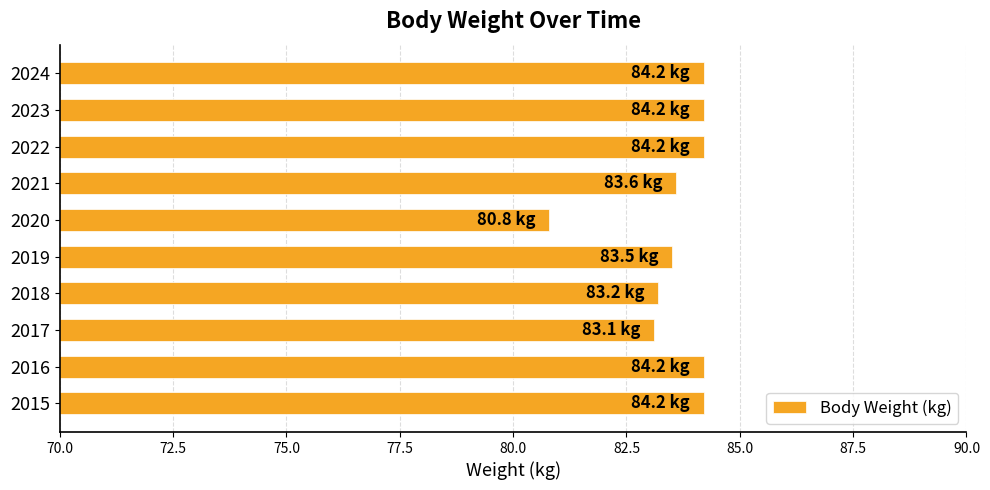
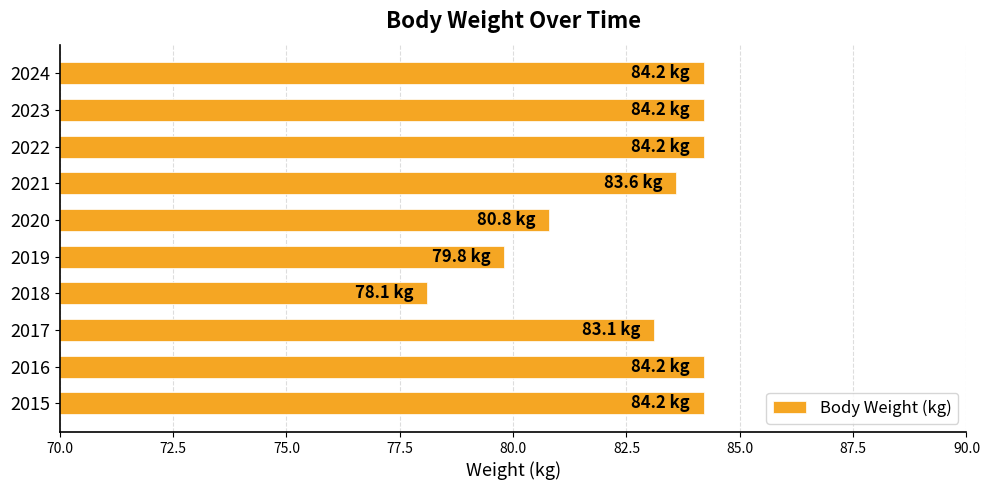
  {
    "2024": 84.2,
    "2023": 84.2,
    "2022": 84.2,
    "2021": 83.6,
    "2020": 80.8,
-   "2019": 83.5,
-   "2018": 83.2,
+   "2019": 79.8,
+   "2018": 78.1,
    "2017": 83.1,
    "2016": 84.2,
    "2015": 84.2
  }
